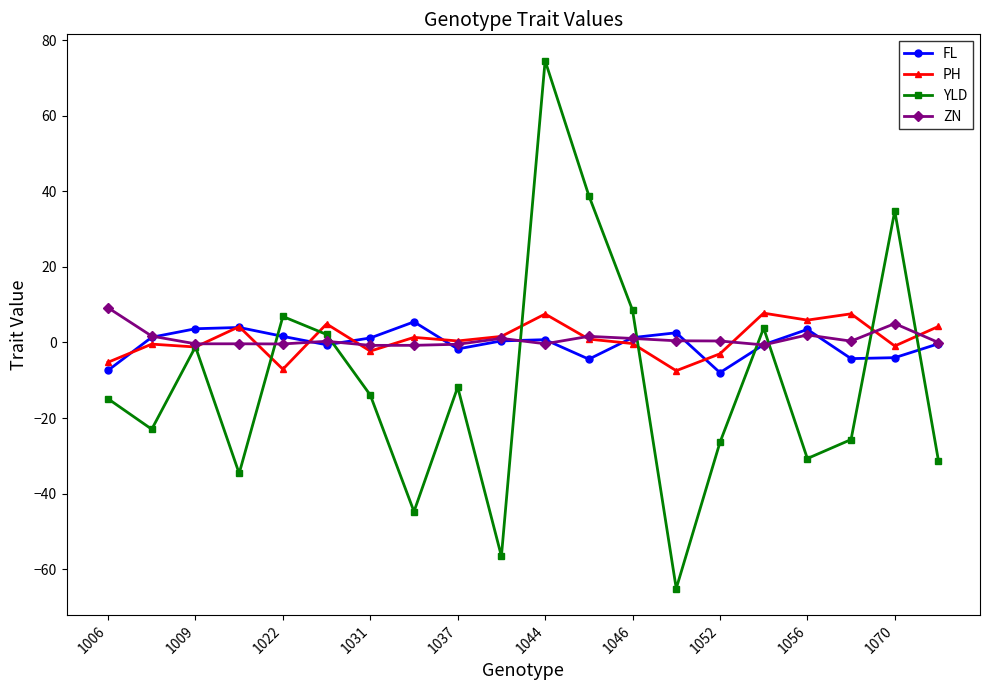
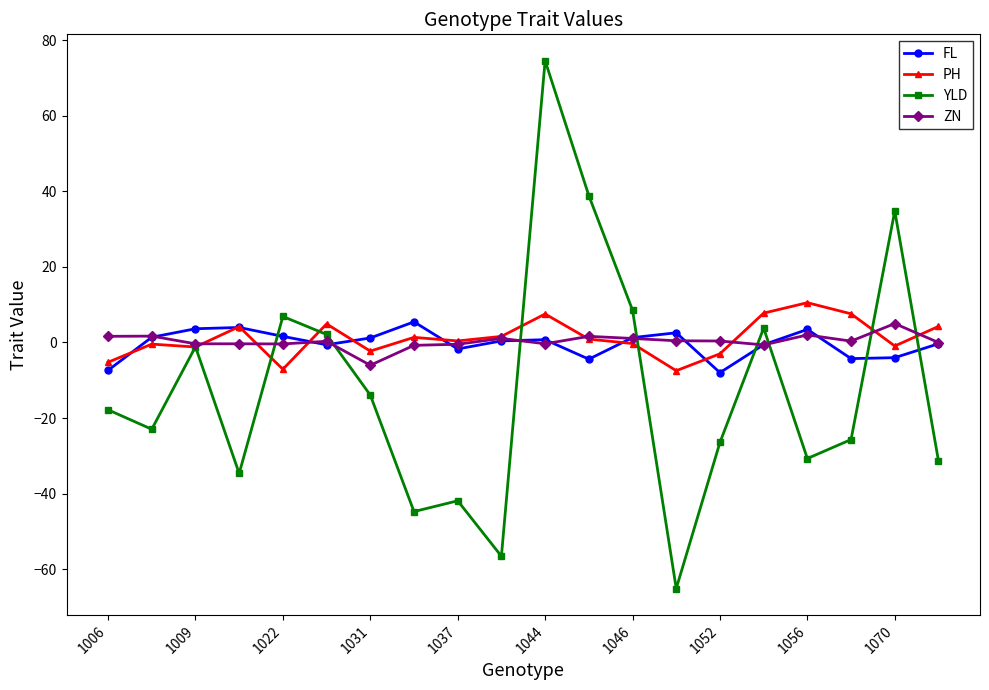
  {
    "FL": {
      "1006": -7,
      "1009": 4,
      "1022": 2,
      "1031": 1,
      "1037": -2,
      "1044": 1,
      "1052": -8,
      "1056": 3,
      "1070": -4
    },
    "PH": {
      "1006": -5,
      "1022": -7,
      "1031": -2,
      "1037": 0,
      "1044": 8,
      "1046": 0,
      "1052": -3,
-     "1056": 6,
+     "1056": 11,
      "1070": -1
    },
    "YLD": {
-     "1006": -15,
+     "1006": -18,
      "1022": 7,
      "1031": -14,
-     "1037": -12,
+     "1037": -42,
      "1044": 75,
      "1046": 9,
      "1052": -26,
      "1056": -31,
      "1070": 35
    },
    "ZN": {
-     "1006": 9,
+     "1006": 2,
      "1009": 0,
      "1022": 0,
-     "1031": -1,
+     "1031": -6,
      "1037": 0,
      "1044": 0,
      "1052": 0,
      "1056": 2,
      "1070": 5
    }
  }
